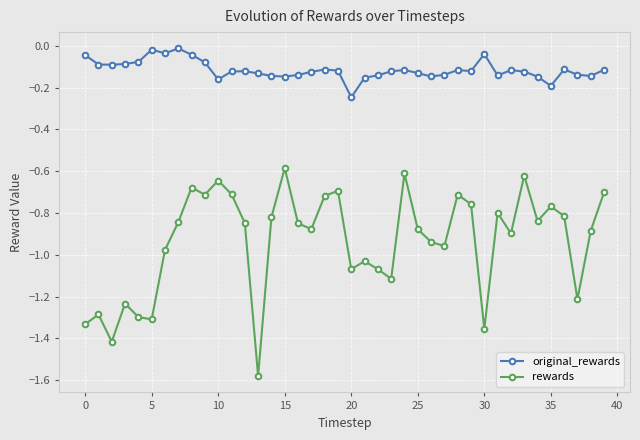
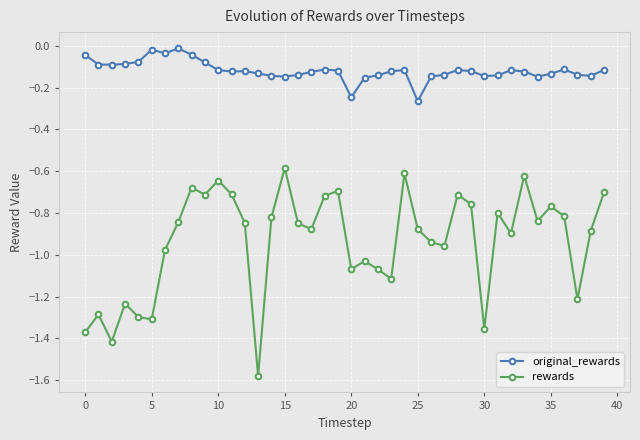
  {
    "original_rewards": {
      "0": -0.04,
      "5": -0.02,
-     "10": -0.16,
+     "10": -0.12,
      "15": -0.15,
      "20": -0.25,
-     "25": -0.13,
-     "30": -0.04,
-     "35": -0.19
+     "25": -0.27,
+     "30": -0.14,
+     "35": -0.13
    },
    "rewards": {
-     "0": -1.33,
+     "0": -1.37,
      "5": -1.31,
      "10": -0.64,
      "15": -0.58,
      "20": -1.07,
      "25": -0.88,
      "30": -1.35,
      "35": -0.77
    }
  }
